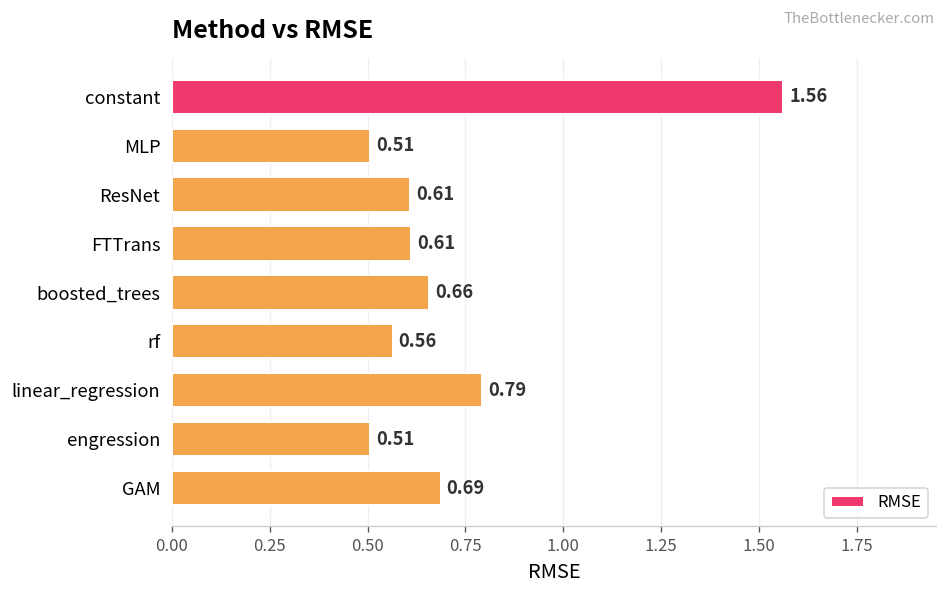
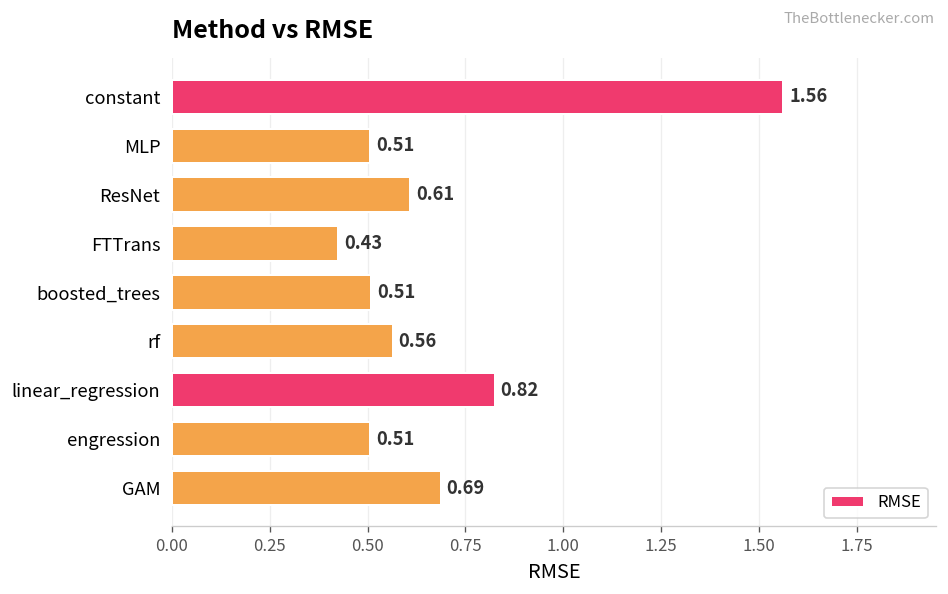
  {
    "constant": 1.56,
    "MLP": 0.51,
    "ResNet": 0.61,
-   "FTTrans": 0.61,
-   "boosted_trees": 0.66,
+   "FTTrans": 0.43,
+   "boosted_trees": 0.51,
    "rf": 0.56,
-   "linear_regression": 0.79,
+   "linear_regression": 0.82,
    "engression": 0.51,
    "GAM": 0.69
  }
